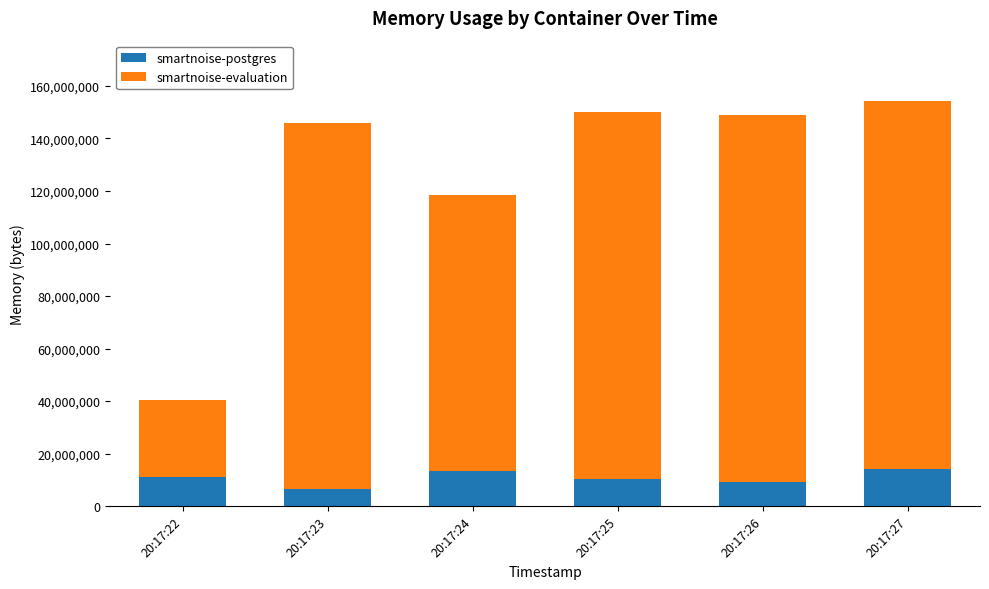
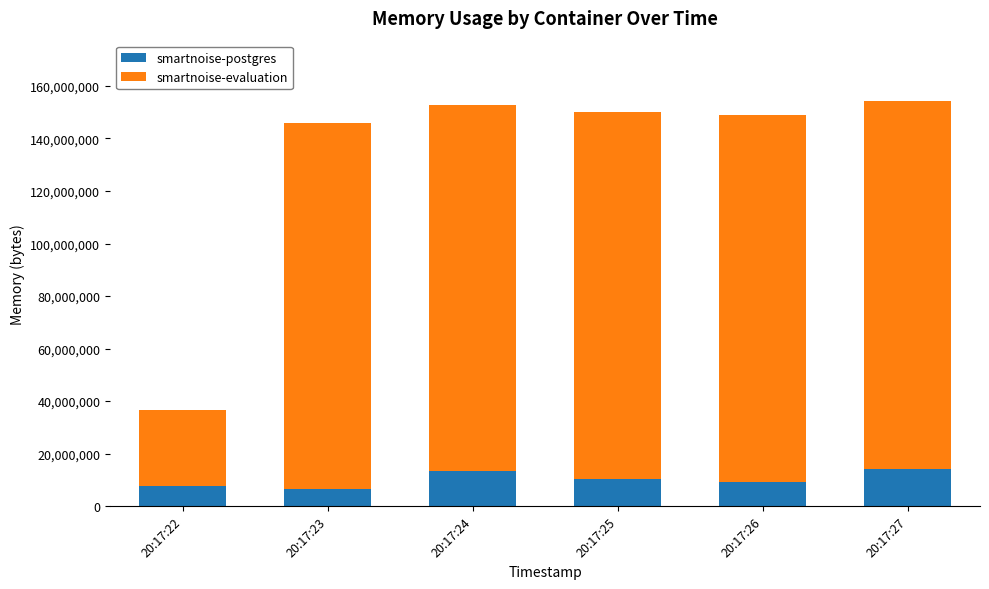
  {
    "smartnoise-postgres": {
-     "20:17:22": "11,000,000",
+     "20:17:22": "8,000,000",
      "20:17:23": "6,000,000",
      "20:17:24": "13,000,000",
      "20:17:25": "11,000,000",
      "20:17:26": "9,000,000",
      "20:17:27": "14,000,000"
    },
    "smartnoise-evaluation": {
      "20:17:22": "29,000,000",
      "20:17:23": "140,000,000",
-     "20:17:24": "105,000,000",
+     "20:17:24": "139,000,000",
      "20:17:25": "140,000,000",
      "20:17:26": "140,000,000",
      "20:17:27": "140,000,000"
    }
  }
